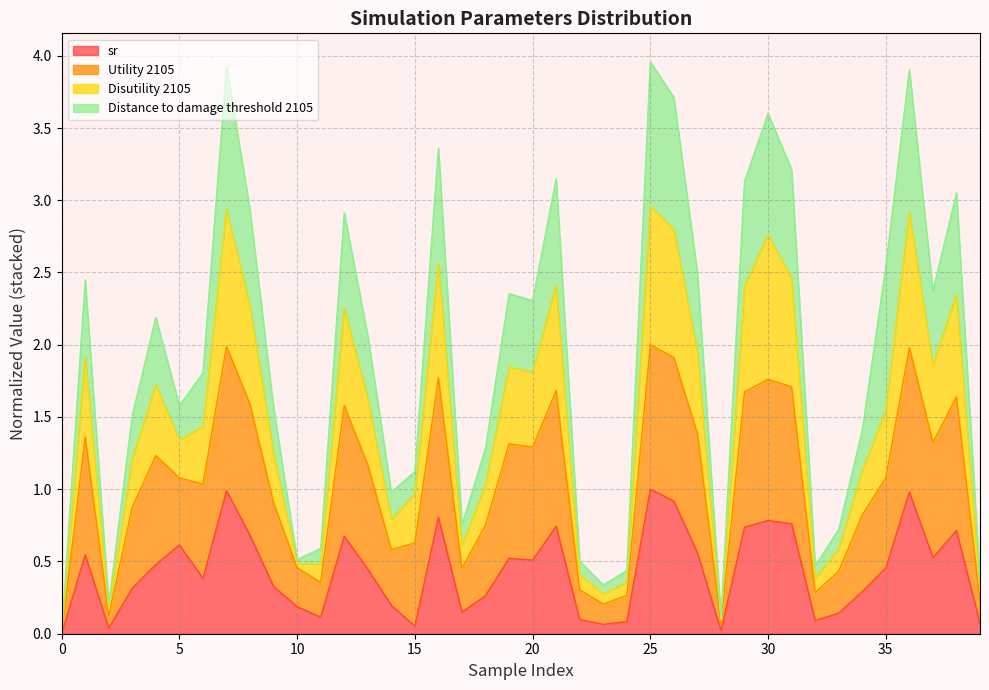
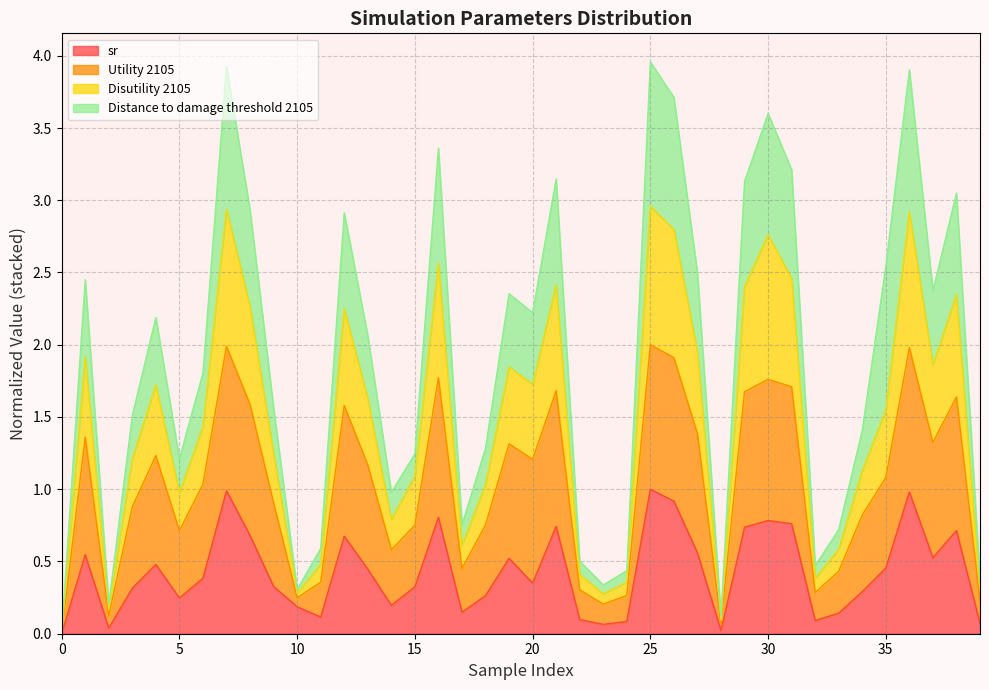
  {
    "sr": {
-     "5": 0.61,
+     "5": 0.25,
      "10": 0.19,
-     "15": 0.05,
-     "20": 0.51,
+     "15": 0.32,
+     "20": 0.35,
      "25": 1.00,
      "30": 0.78,
      "35": 0.45
    },
    "Utility 2105": {
      "5": 0.47,
-     "10": 0.27,
-     "15": 0.58,
-     "20": 0.78,
+     "10": 0.06,
+     "15": 0.43,
+     "20": 0.86,
      "25": 1.00,
      "30": 0.98,
      "35": 0.63
    },
    "Disutility 2105": {
      "5": 0.26,
      "10": 0.03,
      "15": 0.34,
      "20": 0.52,
      "25": 0.96,
      "30": 1.00,
      "35": 0.47
    },
    "Distance to damage threshold 2105": {
      "5": 0.24,
      "10": 0.03,
      "15": 0.15,
      "20": 0.50,
      "25": 1.00,
      "30": 0.84,
      "35": 0.99
    }
  }
